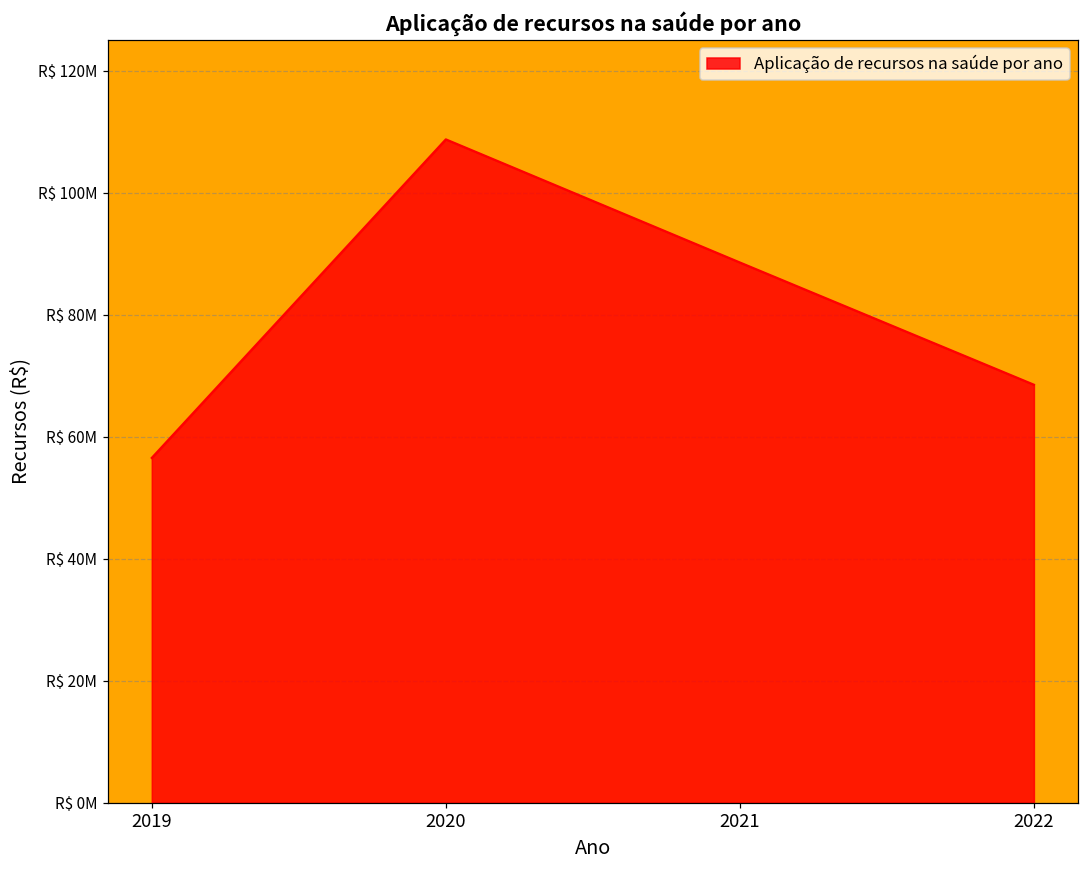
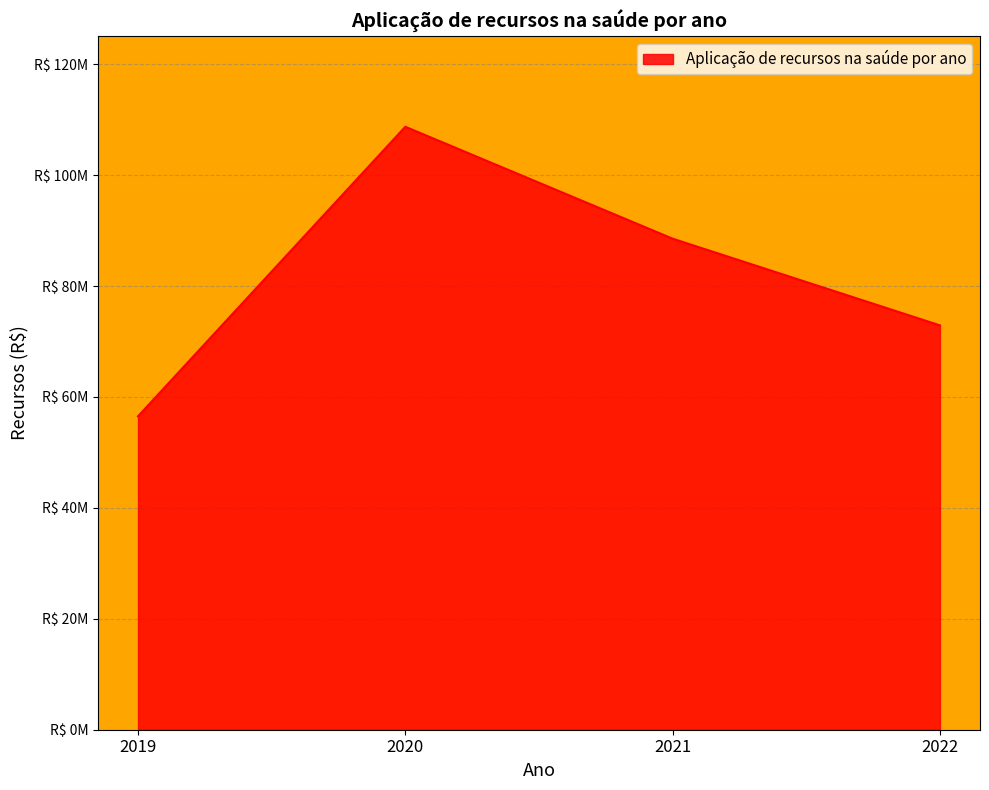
  {
    "2019": "R$ 57000000",
    "2020": "R$ 109000000",
    "2021": "R$ 89000000",
-   "2022": "R$ 69000000"
+   "2022": "R$ 73000000"
  }
